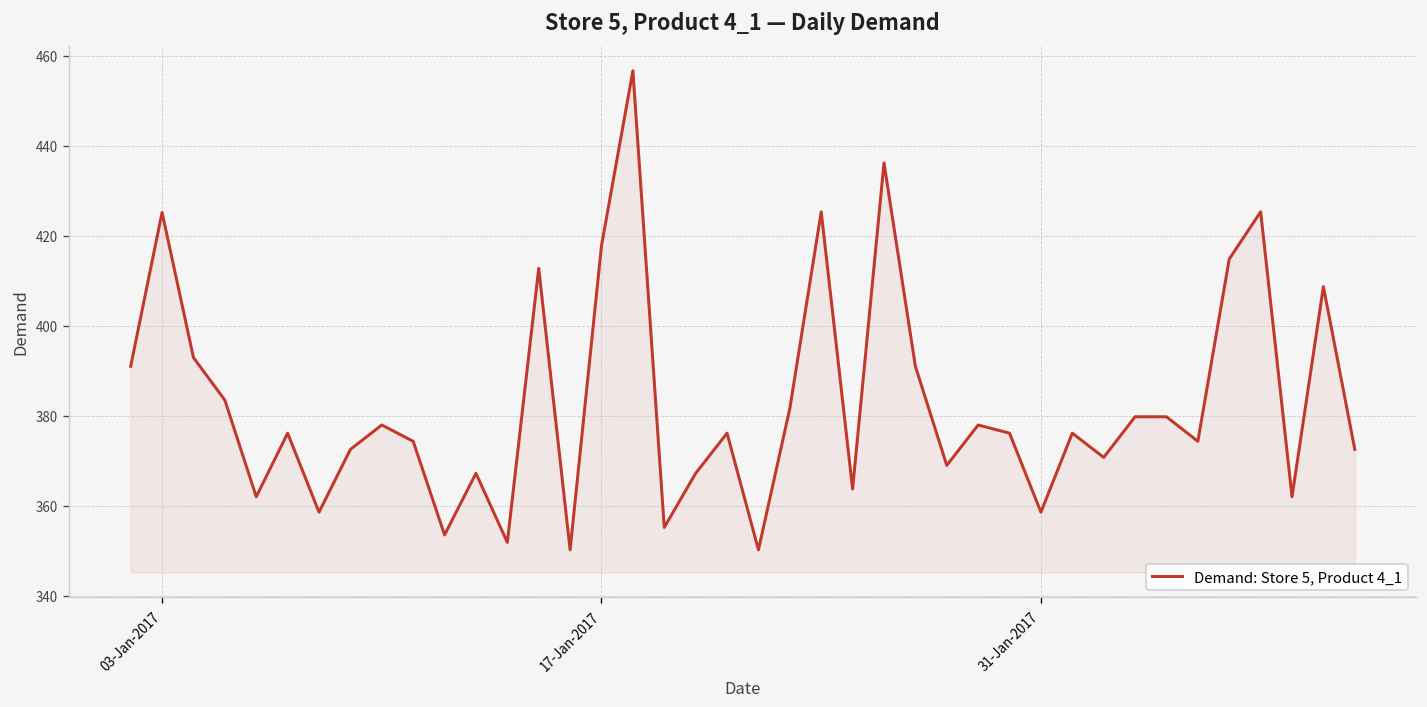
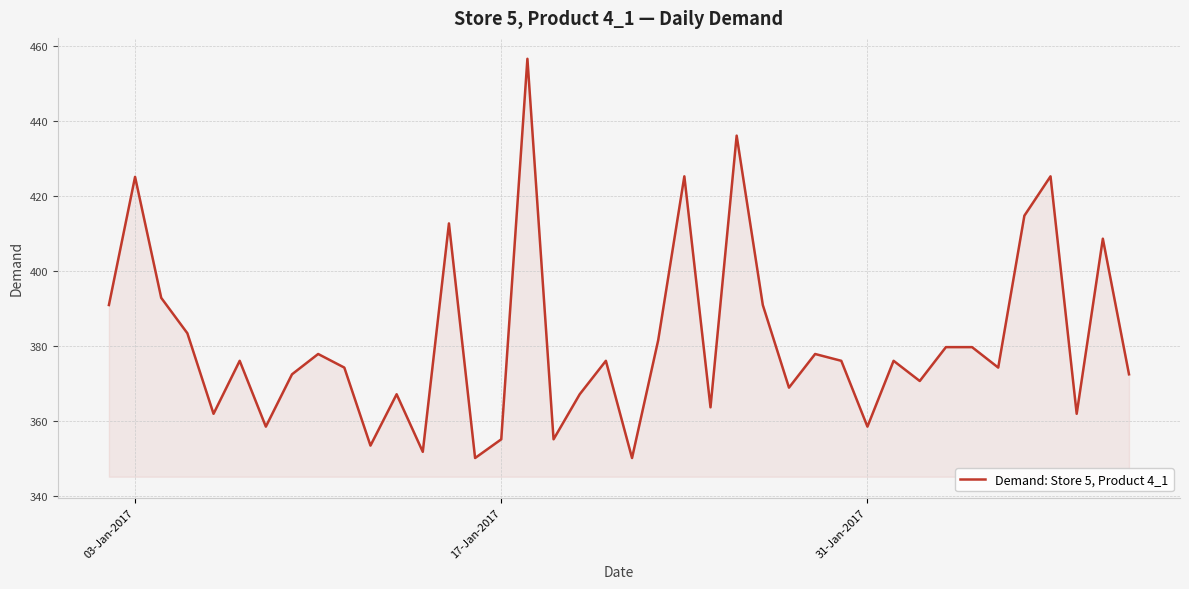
  {
    "03-Jan-2017": 425,
-   "17-Jan-2017": 418,
+   "17-Jan-2017": 355,
    "31-Jan-2017": 359
  }
